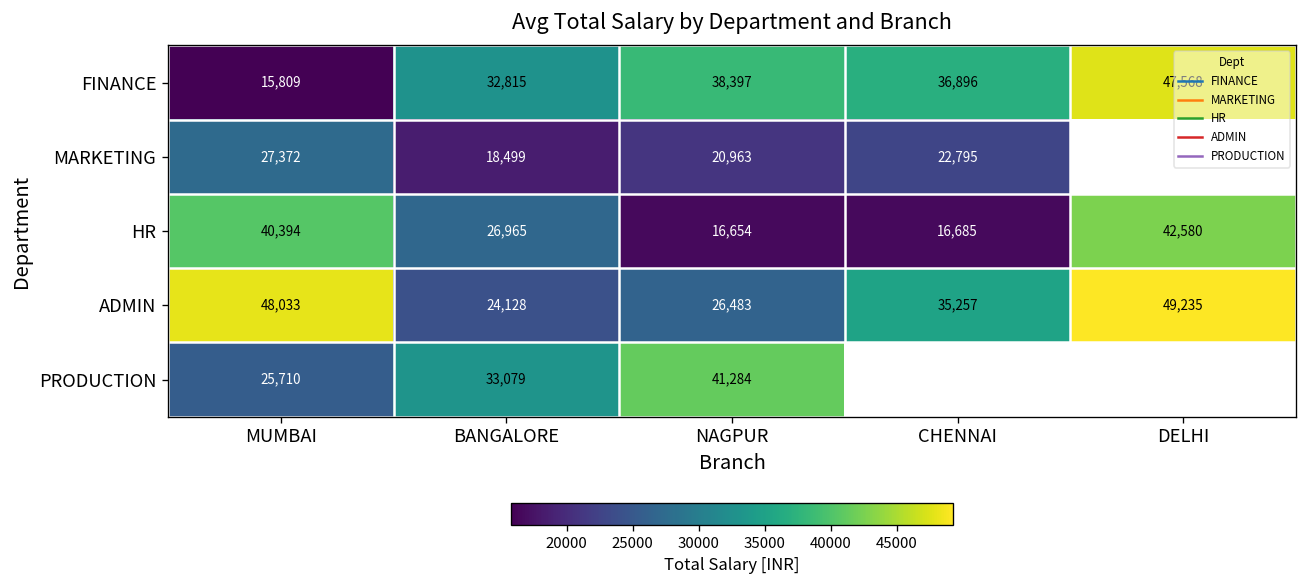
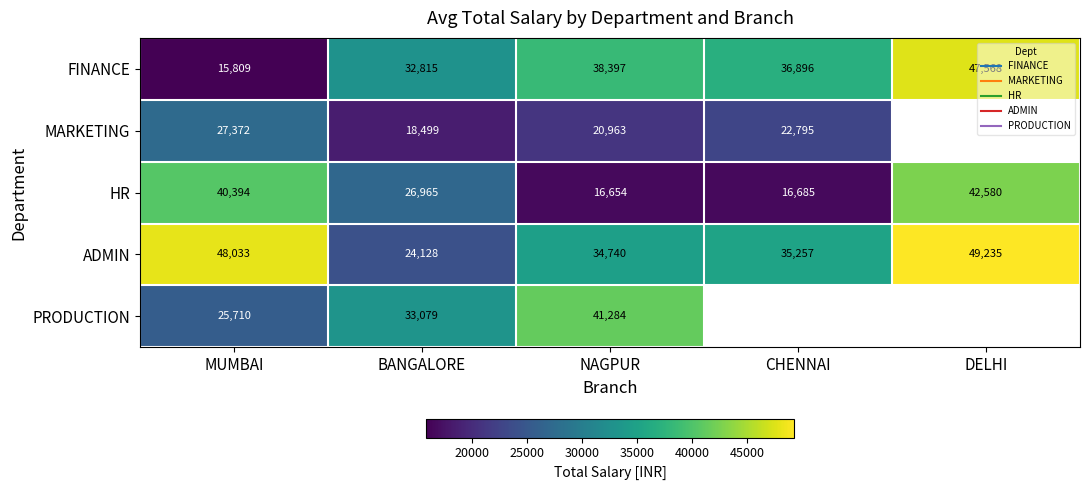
  {
    "FINANCE": {
      "MUMBAI": "15,809",
      "BANGALORE": "32,815",
      "NAGPUR": "38,397",
      "CHENNAI": "36,896"
    },
    "MARKETING": {
      "MUMBAI": "27,372",
      "BANGALORE": "18,499",
      "NAGPUR": "20,963",
      "CHENNAI": "22,795"
    },
    "HR": {
      "MUMBAI": "40,394",
      "BANGALORE": "26,965",
      "NAGPUR": "16,654",
      "CHENNAI": "16,685",
      "DELHI": "42,580"
    },
    "ADMIN": {
      "MUMBAI": "48,033",
      "BANGALORE": "24,128",
-     "NAGPUR": "26,483",
+     "NAGPUR": "34,740",
      "CHENNAI": "35,257",
      "DELHI": "49,235"
    },
    "PRODUCTION": {
      "MUMBAI": "25,710",
      "BANGALORE": "33,079",
      "NAGPUR": "41,284"
    }
  }
